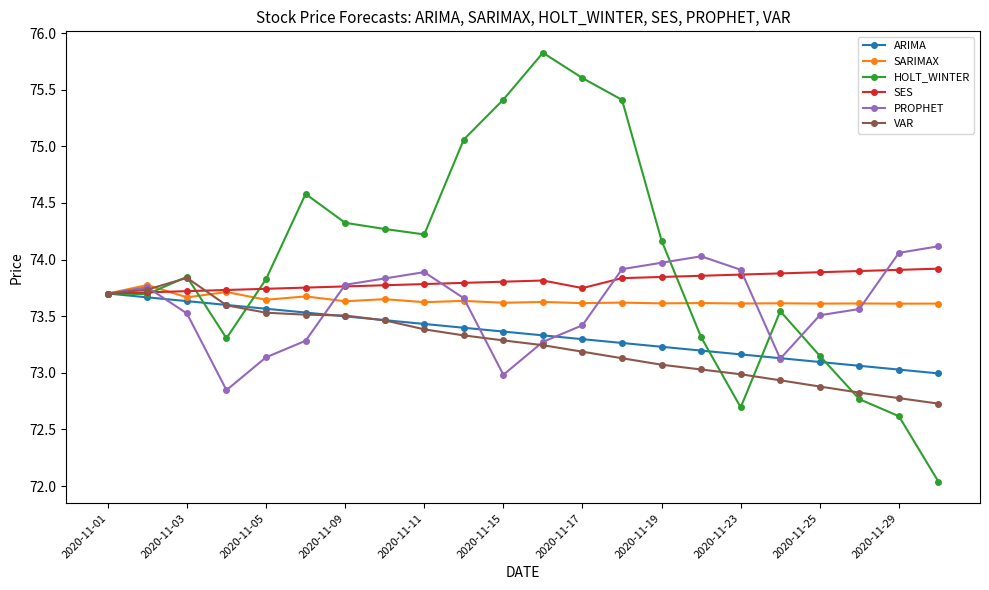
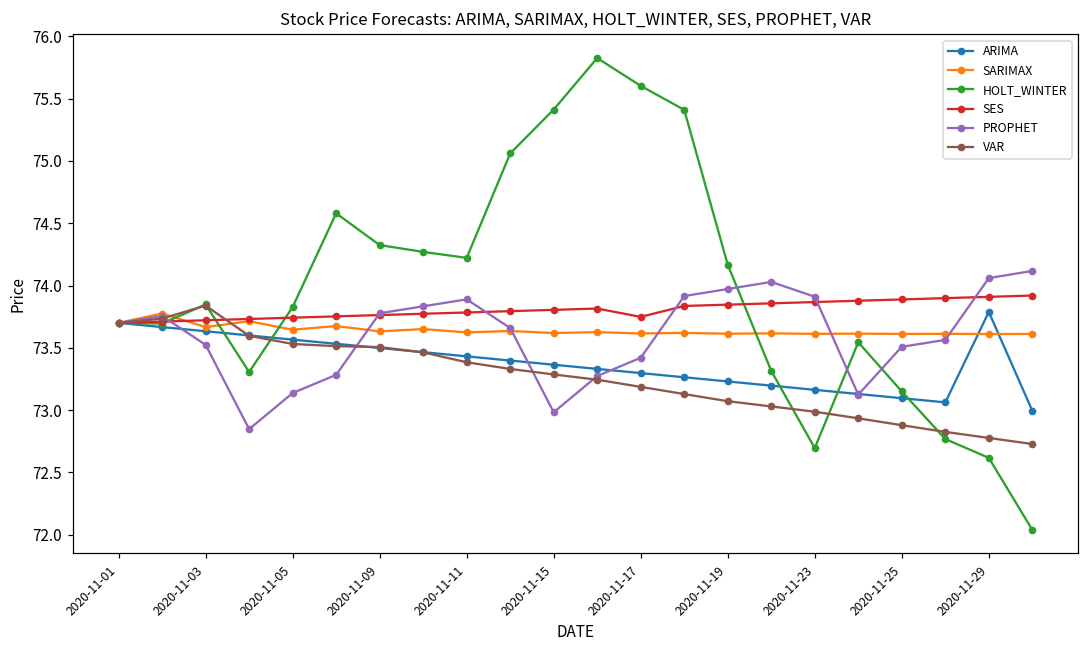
  {
    "ARIMA": {
      "2020-11-03": 73.63,
      "2020-11-05": 73.57,
      "2020-11-11": 73.43,
      "2020-11-15": 73.36,
      "2020-11-17": 73.30,
      "2020-11-19": 73.23,
      "2020-11-23": 73.16,
      "2020-11-25": 73.10,
-     "2020-11-29": 73.03
+     "2020-11-29": 73.79
    },
    "SARIMAX": {
      "2020-11-03": 73.67,
      "2020-11-05": 73.65,
      "2020-11-09": 73.63,
      "2020-11-11": 73.62,
      "2020-11-15": 73.62,
      "2020-11-17": 73.62,
      "2020-11-19": 73.61,
      "2020-11-23": 73.61,
      "2020-11-25": 73.61,
      "2020-11-29": 73.61
    },
    "HOLT_WINTER": {
      "2020-11-05": 73.83,
      "2020-11-09": 74.32,
      "2020-11-11": 74.22,
      "2020-11-15": 75.41,
      "2020-11-17": 75.60,
      "2020-11-19": 74.17,
      "2020-11-23": 72.69,
      "2020-11-25": 73.15,
      "2020-11-29": 72.62
    },
    "SES": {
      "2020-11-03": 73.72,
      "2020-11-05": 73.74,
      "2020-11-11": 73.78,
      "2020-11-15": 73.80,
      "2020-11-17": 73.75,
      "2020-11-19": 73.85,
      "2020-11-23": 73.87,
      "2020-11-25": 73.89,
      "2020-11-29": 73.91
    },
    "PROPHET": {
      "2020-11-03": 73.52,
      "2020-11-05": 73.14,
      "2020-11-11": 73.89,
      "2020-11-15": 72.98,
      "2020-11-17": 73.42,
      "2020-11-19": 73.97,
      "2020-11-23": 73.91,
      "2020-11-25": 73.51,
      "2020-11-29": 74.06
    },
    "VAR": {
      "2020-11-05": 73.53,
      "2020-11-11": 73.38,
      "2020-11-15": 73.29,
      "2020-11-17": 73.19,
      "2020-11-19": 73.07,
      "2020-11-23": 72.99,
      "2020-11-25": 72.88,
      "2020-11-29": 72.78
    }
  }
